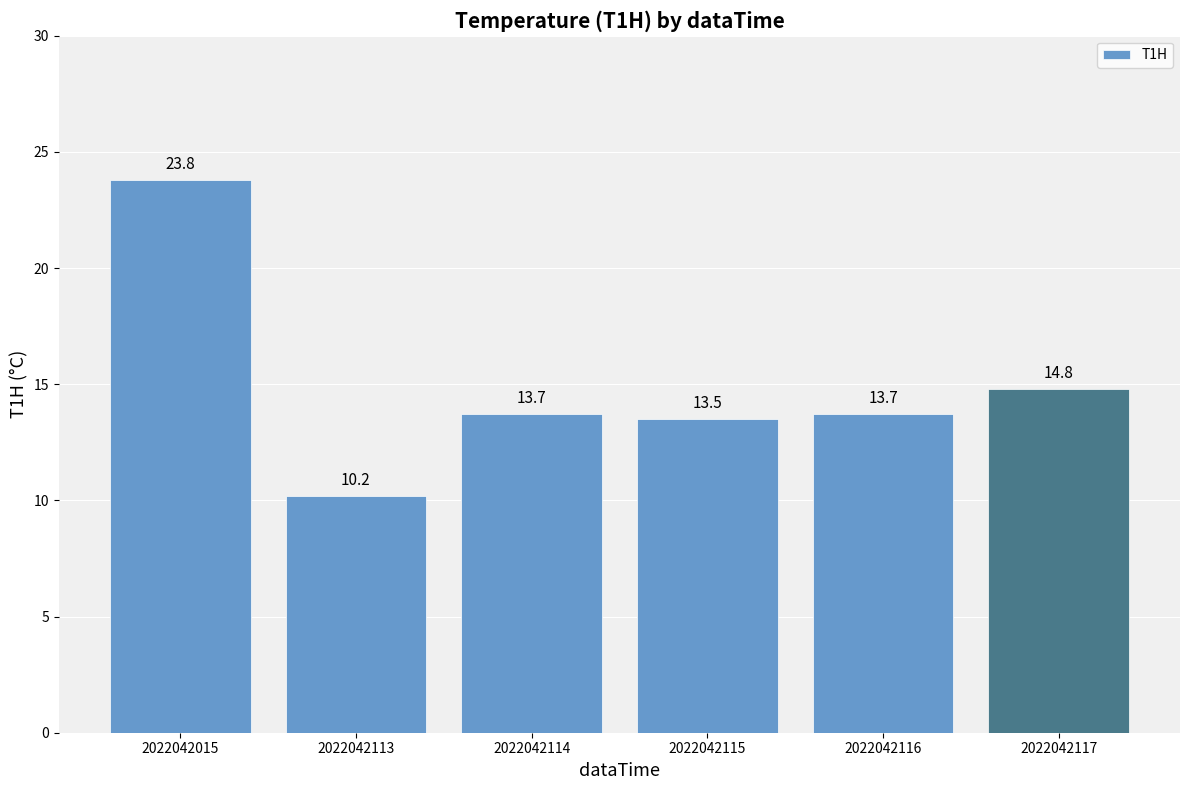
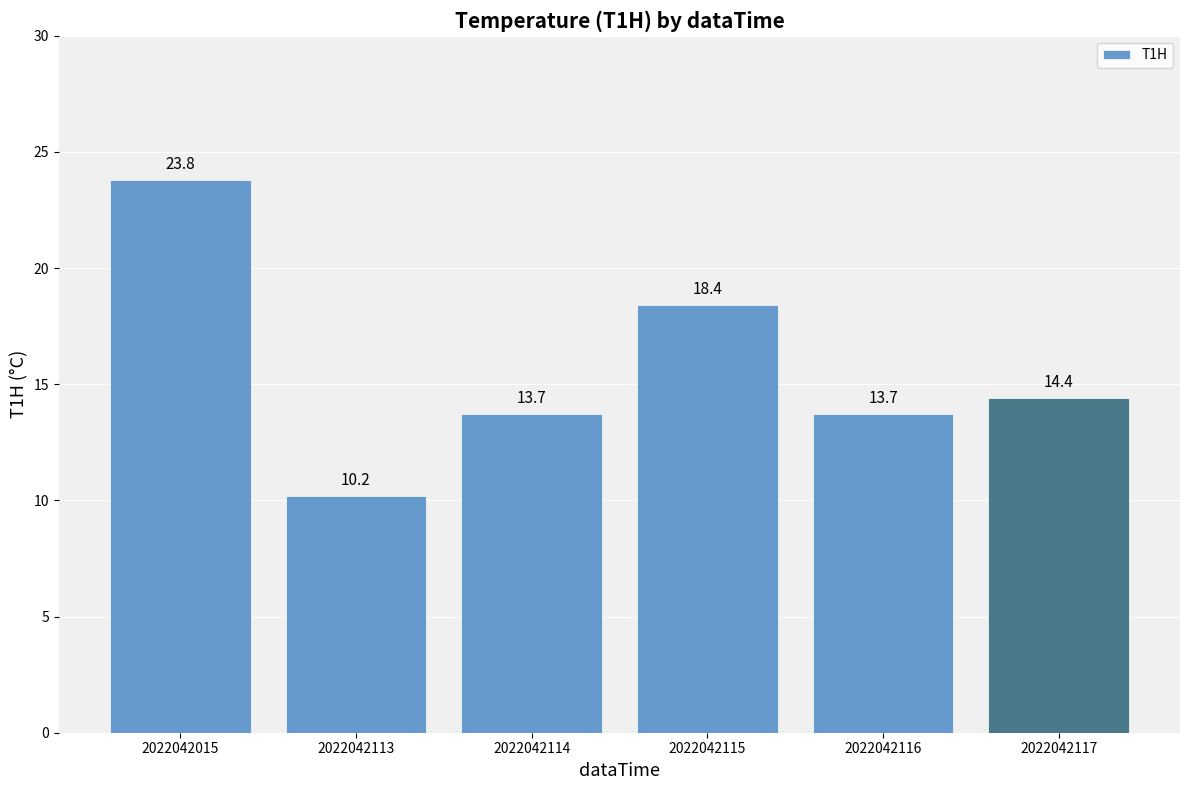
  {
    "2022042015": 23.8,
    "2022042113": 10.2,
    "2022042114": 13.7,
-   "2022042115": 13.5,
+   "2022042115": 18.4,
    "2022042116": 13.7,
-   "2022042117": 14.8
+   "2022042117": 14.4
  }
